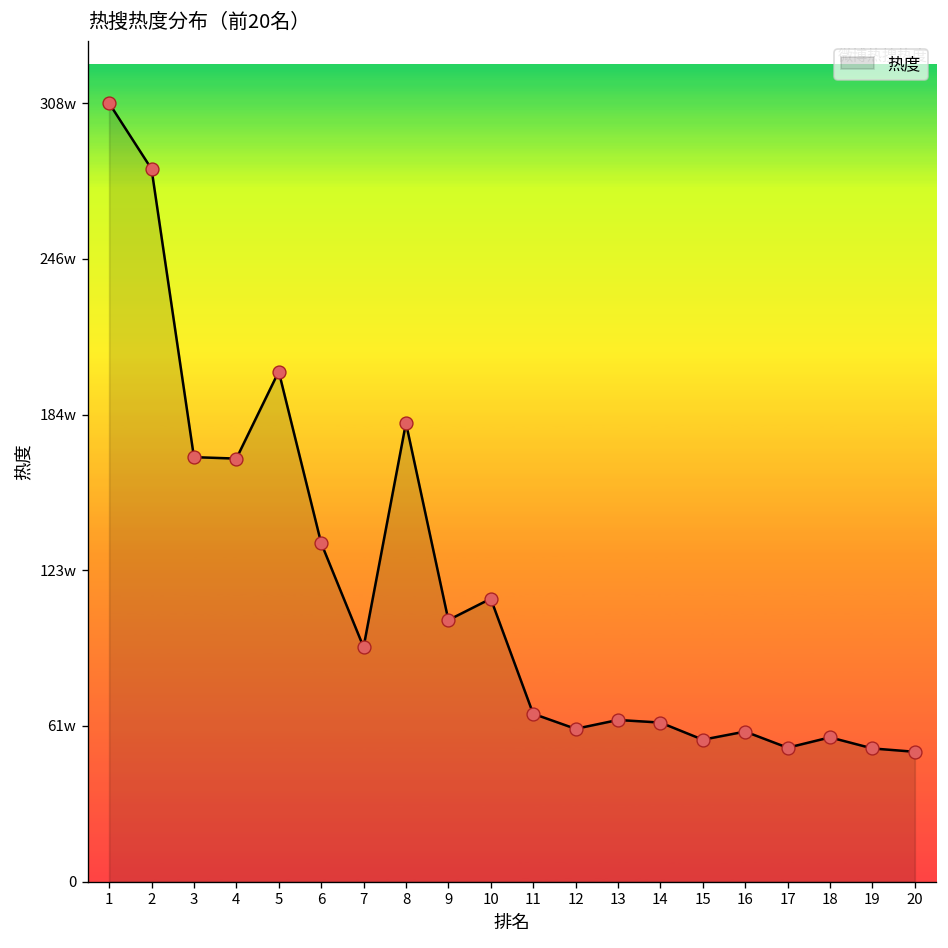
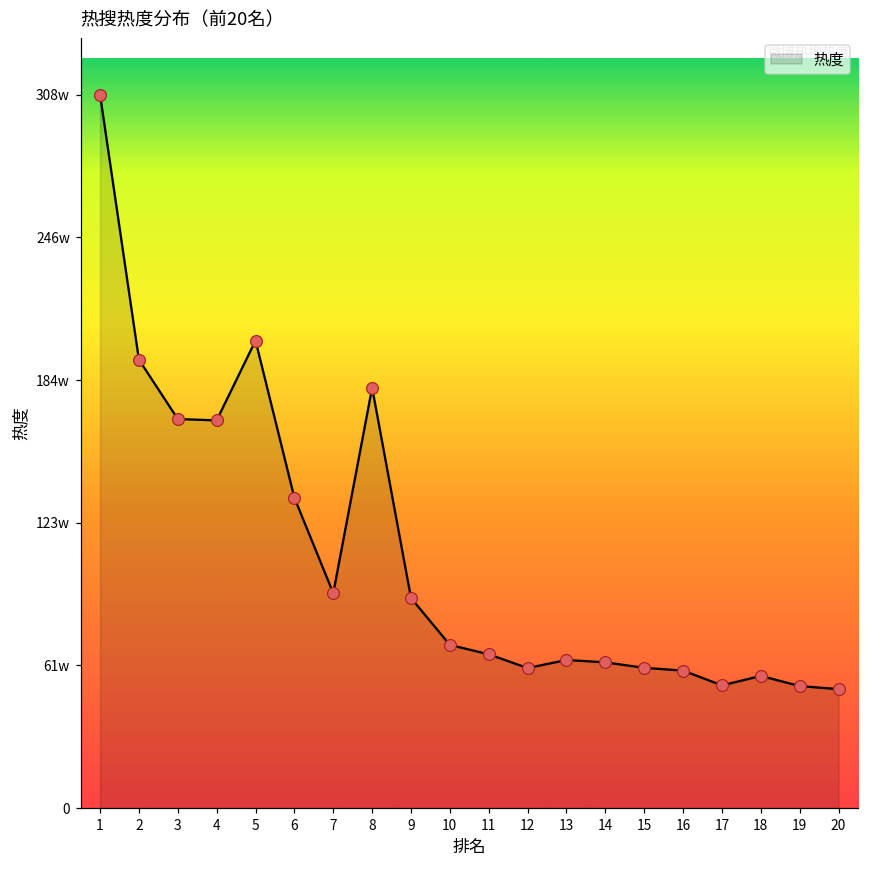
  {
    "1": "308w",
-   "2": "282w",
+   "2": "194w",
    "3": "168w",
    "4": "167w",
    "5": "202w",
    "6": "134w",
    "7": "93w",
    "8": "181w",
-   "9": "103w",
-   "10": "112w",
+   "9": "91w",
+   "10": "70w",
    "11": "66w",
    "12": "60w",
    "13": "64w",
    "14": "63w",
-   "15": "56w",
+   "15": "61w",
    "16": "59w",
    "17": "53w",
    "18": "57w",
    "19": "53w",
    "20": "51w"
  }
